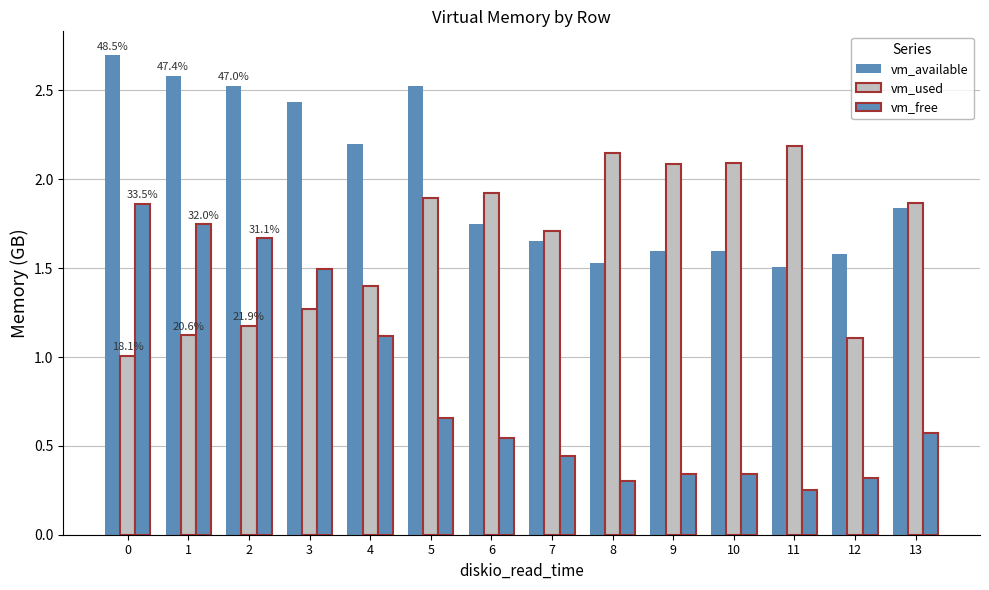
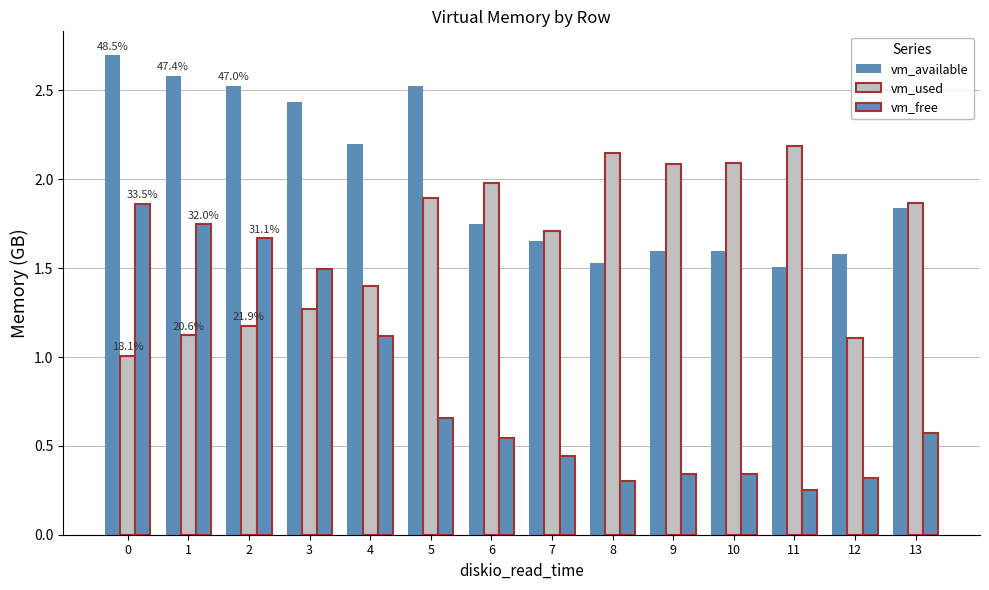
  {
    "vm_used": {
      "3": 1.27,
      "4": 1.40,
      "5": 1.90,
-     "6": 1.93,
+     "6": 1.98,
      "7": 1.71,
      "8": 2.15,
      "9": 2.09,
      "10": 2.09,
      "11": 2.19,
      "12": 1.11,
      "13": 1.87
    }
  }
